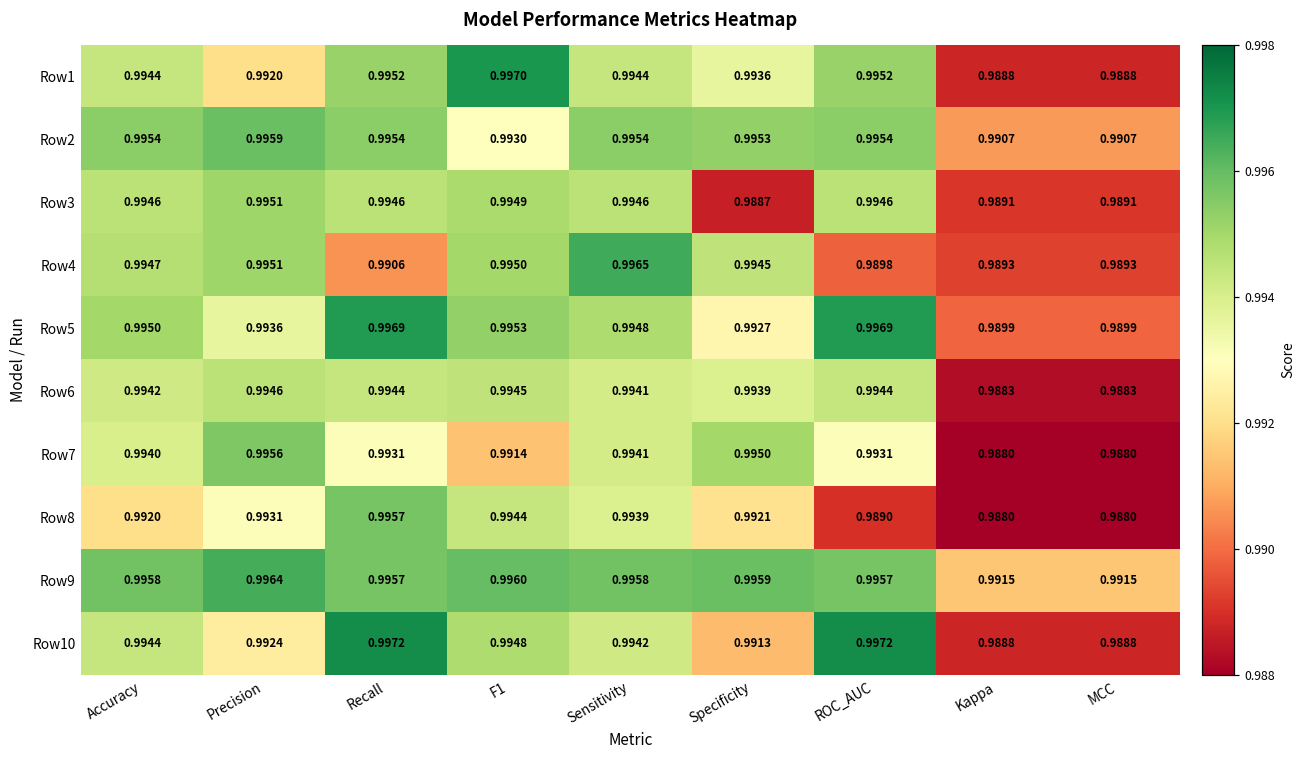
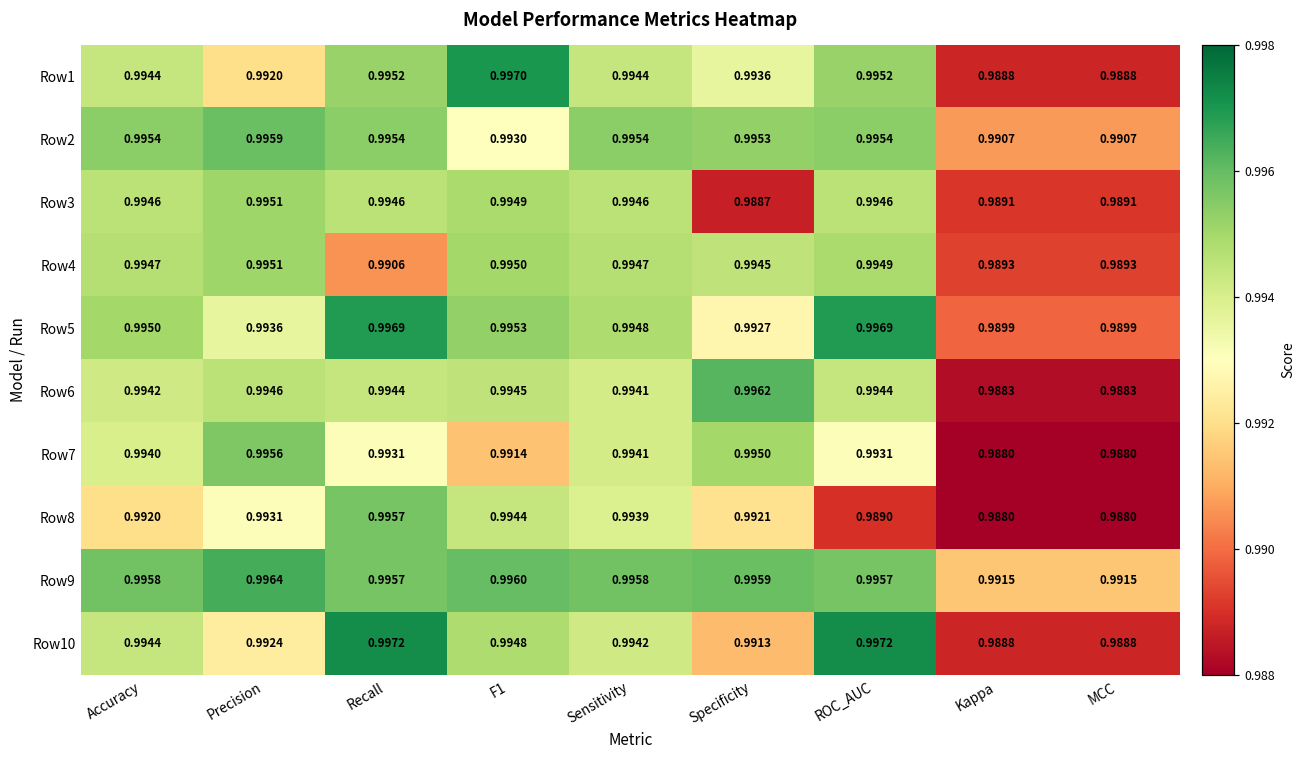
  {
    "Row1": {
      "Accuracy": 0.9944,
      "Precision": 0.9920,
      "Recall": 0.9952,
      "F1": 0.9970,
      "Sensitivity": 0.9944,
      "Specificity": 0.9936,
      "ROC_AUC": 0.9952,
      "Kappa": 0.9888,
      "MCC": 0.9888
    },
    "Row2": {
      "Accuracy": 0.9954,
      "Precision": 0.9959,
      "Recall": 0.9954,
      "F1": 0.9930,
      "Sensitivity": 0.9954,
      "Specificity": 0.9953,
      "ROC_AUC": 0.9954,
      "Kappa": 0.9907,
      "MCC": 0.9907
    },
    "Row3": {
      "Accuracy": 0.9946,
      "Precision": 0.9951,
      "Recall": 0.9946,
      "F1": 0.9949,
      "Sensitivity": 0.9946,
      "Specificity": 0.9887,
      "ROC_AUC": 0.9946,
      "Kappa": 0.9891,
      "MCC": 0.9891
    },
    "Row4": {
      "Accuracy": 0.9947,
      "Precision": 0.9951,
      "Recall": 0.9906,
      "F1": 0.9950,
-     "Sensitivity": 0.9965,
+     "Sensitivity": 0.9947,
      "Specificity": 0.9945,
-     "ROC_AUC": 0.9898,
+     "ROC_AUC": 0.9949,
      "Kappa": 0.9893,
      "MCC": 0.9893
    },
    "Row5": {
      "Accuracy": 0.9950,
      "Precision": 0.9936,
      "Recall": 0.9969,
      "F1": 0.9953,
      "Sensitivity": 0.9948,
      "Specificity": 0.9927,
      "ROC_AUC": 0.9969,
      "Kappa": 0.9899,
      "MCC": 0.9899
    },
    "Row6": {
      "Accuracy": 0.9942,
      "Precision": 0.9946,
      "Recall": 0.9944,
      "F1": 0.9945,
      "Sensitivity": 0.9941,
-     "Specificity": 0.9939,
+     "Specificity": 0.9962,
      "ROC_AUC": 0.9944,
      "Kappa": 0.9883,
      "MCC": 0.9883
    },
    "Row7": {
      "Accuracy": 0.9940,
      "Precision": 0.9956,
      "Recall": 0.9931,
      "F1": 0.9914,
      "Sensitivity": 0.9941,
      "Specificity": 0.9950,
      "ROC_AUC": 0.9931,
      "Kappa": 0.9880,
      "MCC": 0.9880
    },
    "Row8": {
      "Accuracy": 0.9920,
      "Precision": 0.9931,
      "Recall": 0.9957,
      "F1": 0.9944,
      "Sensitivity": 0.9939,
      "Specificity": 0.9921,
      "ROC_AUC": 0.9890,
      "Kappa": 0.9880,
      "MCC": 0.9880
    },
    "Row9": {
      "Accuracy": 0.9958,
      "Precision": 0.9964,
      "Recall": 0.9957,
      "F1": 0.9960,
      "Sensitivity": 0.9958,
      "Specificity": 0.9959,
      "ROC_AUC": 0.9957,
      "Kappa": 0.9915,
      "MCC": 0.9915
    },
    "Row10": {
      "Accuracy": 0.9944,
      "Precision": 0.9924,
      "Recall": 0.9972,
      "F1": 0.9948,
      "Sensitivity": 0.9942,
      "Specificity": 0.9913,
      "ROC_AUC": 0.9972,
      "Kappa": 0.9888,
      "MCC": 0.9888
    }
  }
